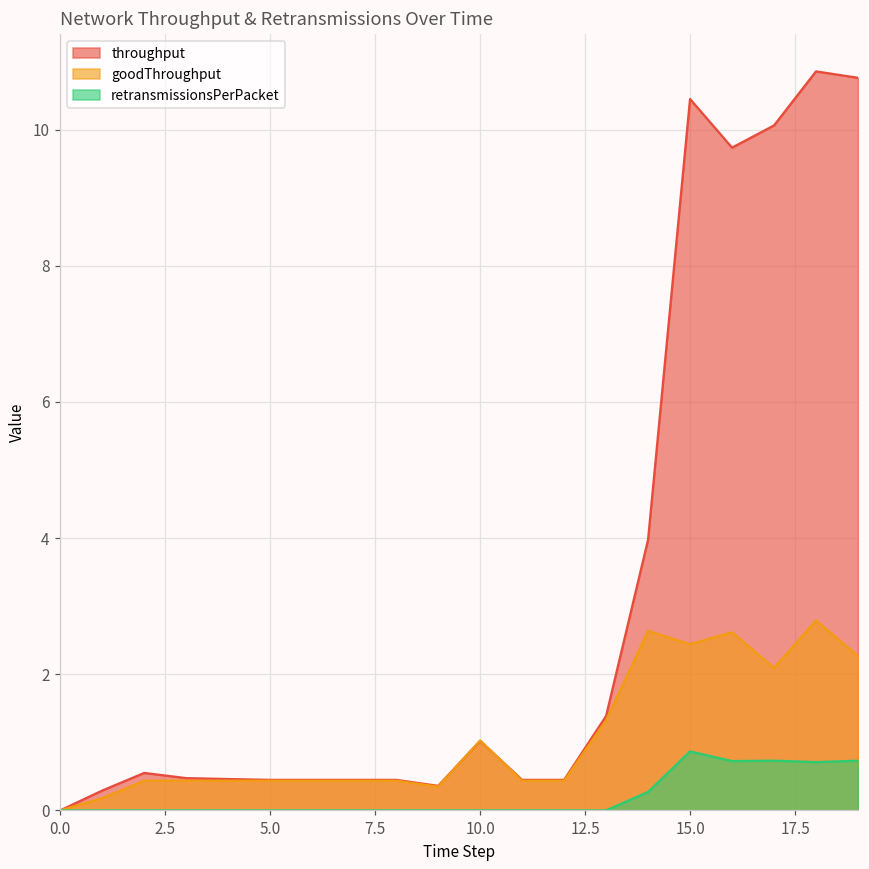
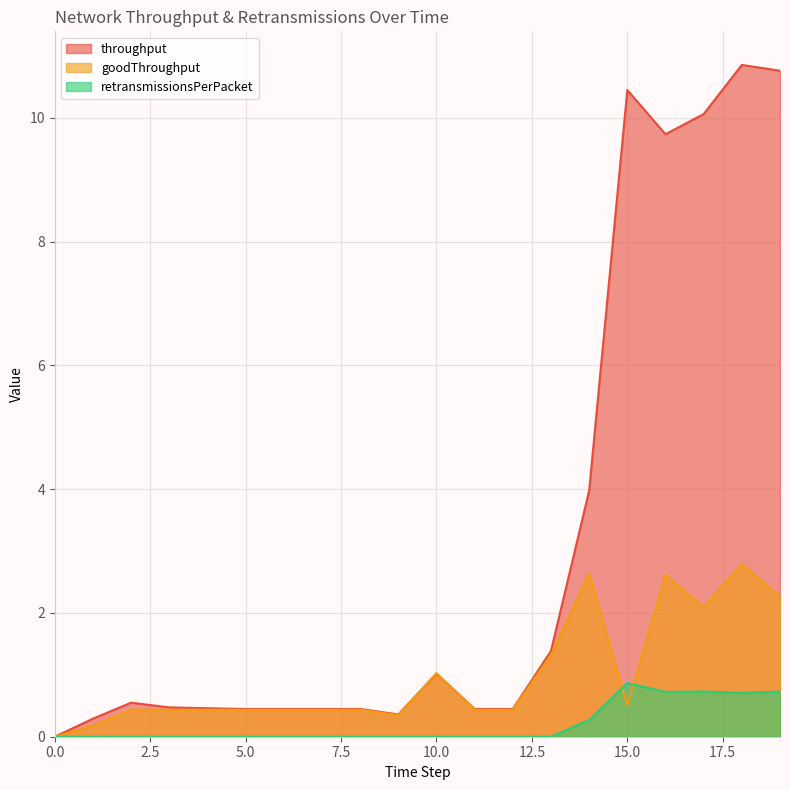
  {
    "throughput": {
      "15.0": 10.4
    },
    "goodThroughput": {
-     "15.0": 2.4
+     "15.0": 0.5
    },
    "retransmissionsPerPacket": {
      "5.0": 0.0,
      "10.0": 0.0,
      "15.0": 0.9
    }
  }
